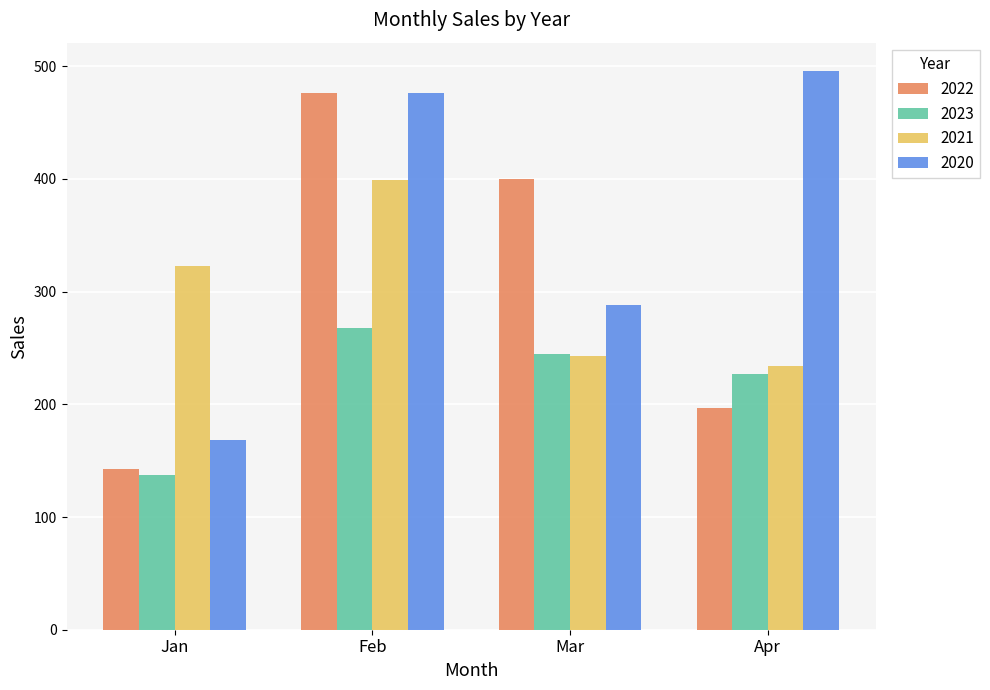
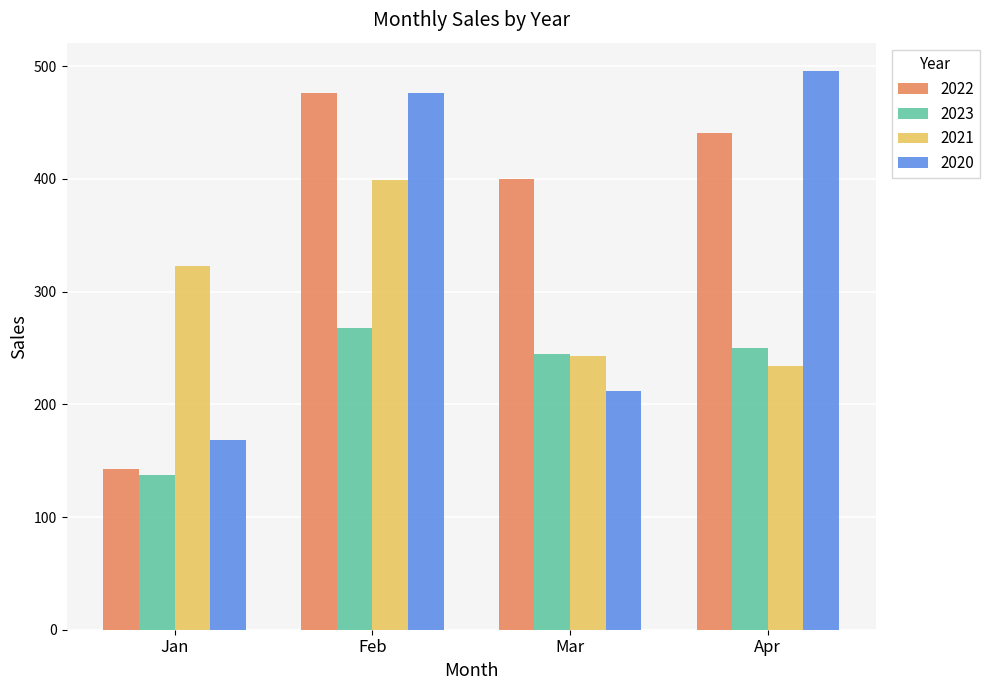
  {
    "2022": {
      "Jan": 143,
      "Feb": 476,
      "Mar": 400,
-     "Apr": 197
+     "Apr": 441
    },
    "2023": {
      "Jan": 137,
      "Feb": 268,
      "Mar": 245,
-     "Apr": 227
+     "Apr": 250
    },
    "2021": {
      "Jan": 323,
      "Feb": 399,
      "Mar": 243,
      "Apr": 234
    },
    "2020": {
      "Jan": 168,
      "Feb": 476,
-     "Mar": 288,
+     "Mar": 212,
      "Apr": 496
    }
  }
